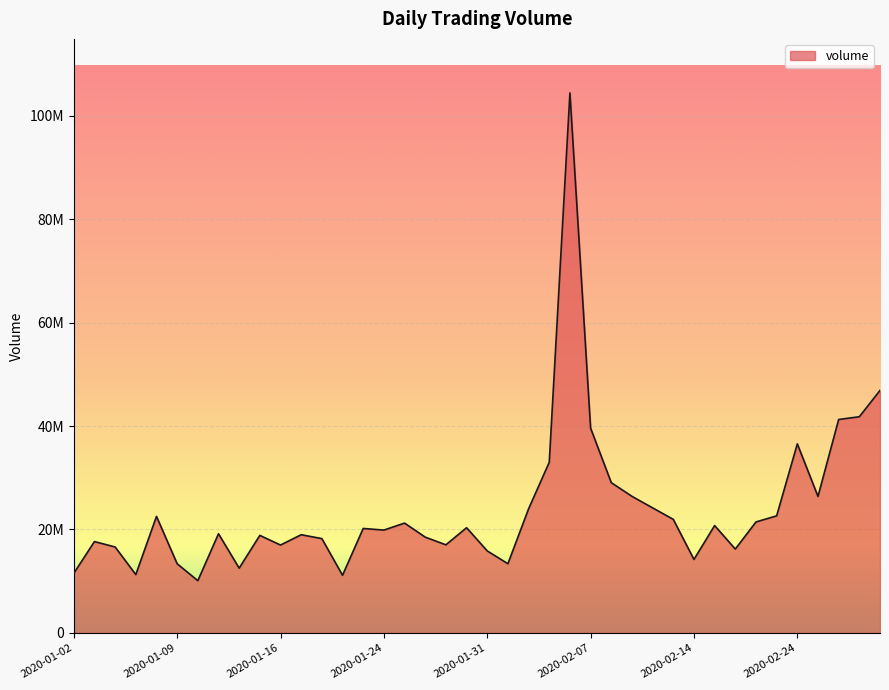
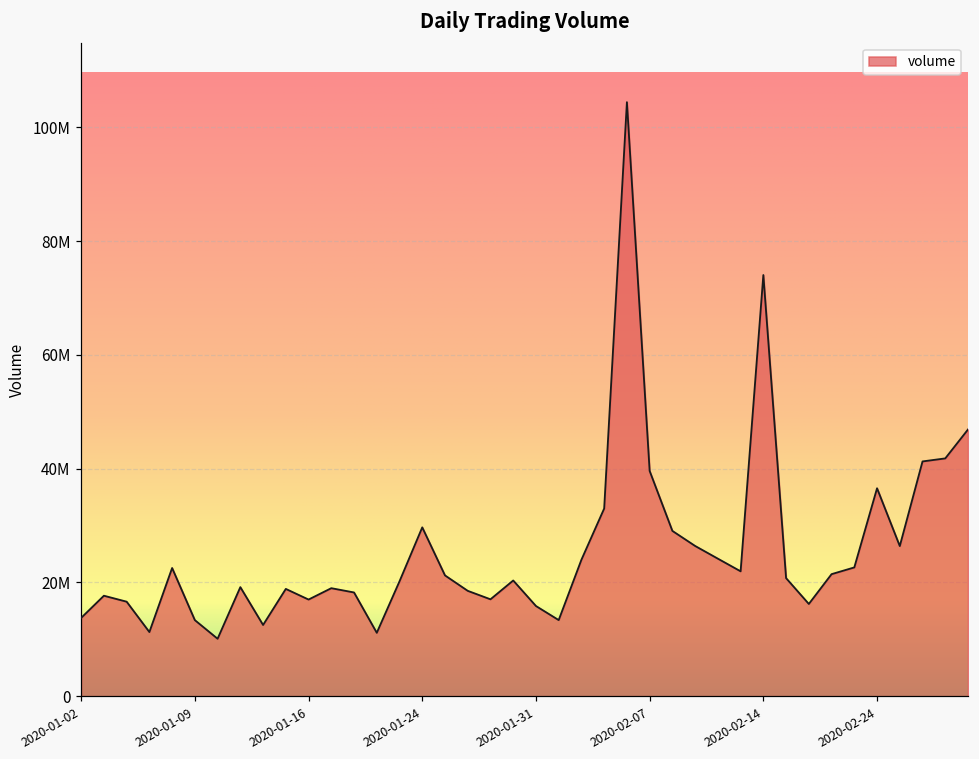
  {
-   "2020-01-02": 12000000,
+   "2020-01-02": 14000000,
    "2020-01-09": 13000000,
    "2020-01-16": 17000000,
-   "2020-01-24": 20000000,
+   "2020-01-24": 30000000,
    "2020-01-31": 16000000,
    "2020-02-07": 40000000,
-   "2020-02-14": 14000000,
+   "2020-02-14": 74000000,
    "2020-02-24": 37000000
  }
